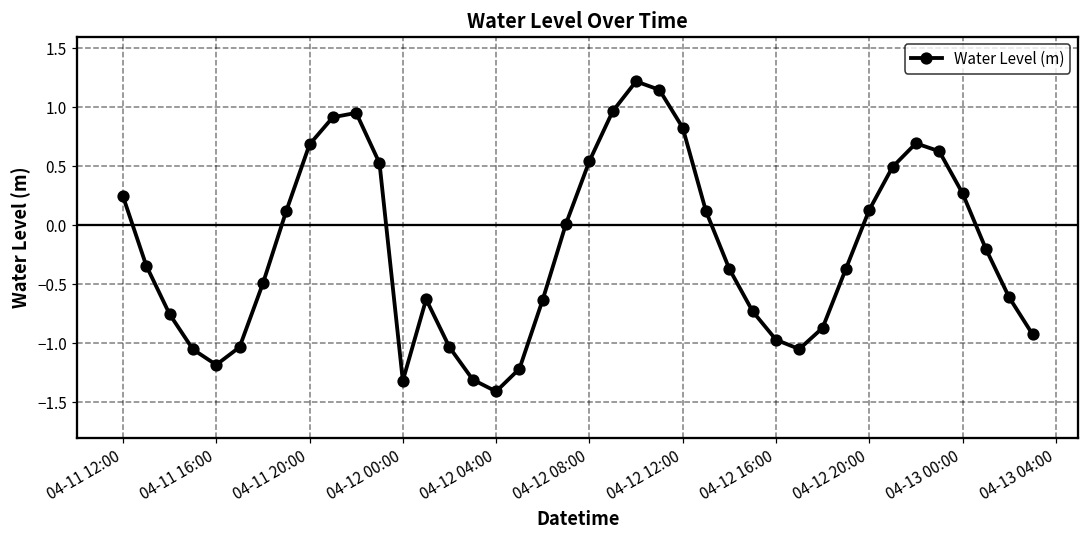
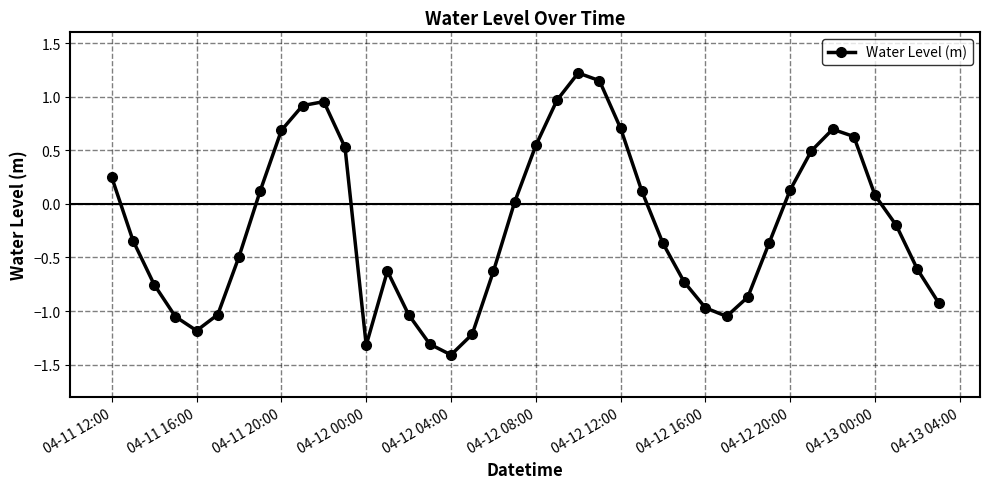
  {
    "04-11 12:00": 0.25,
    "04-11 16:00": -1.18,
    "04-11 20:00": 0.69,
    "04-12 00:00": -1.32,
    "04-12 04:00": -1.41,
    "04-12 08:00": 0.54,
-   "04-12 12:00": 0.83,
+   "04-12 12:00": 0.70,
    "04-12 16:00": -0.97,
    "04-12 20:00": 0.13,
-   "04-13 00:00": 0.27
+   "04-13 00:00": 0.08
  }
